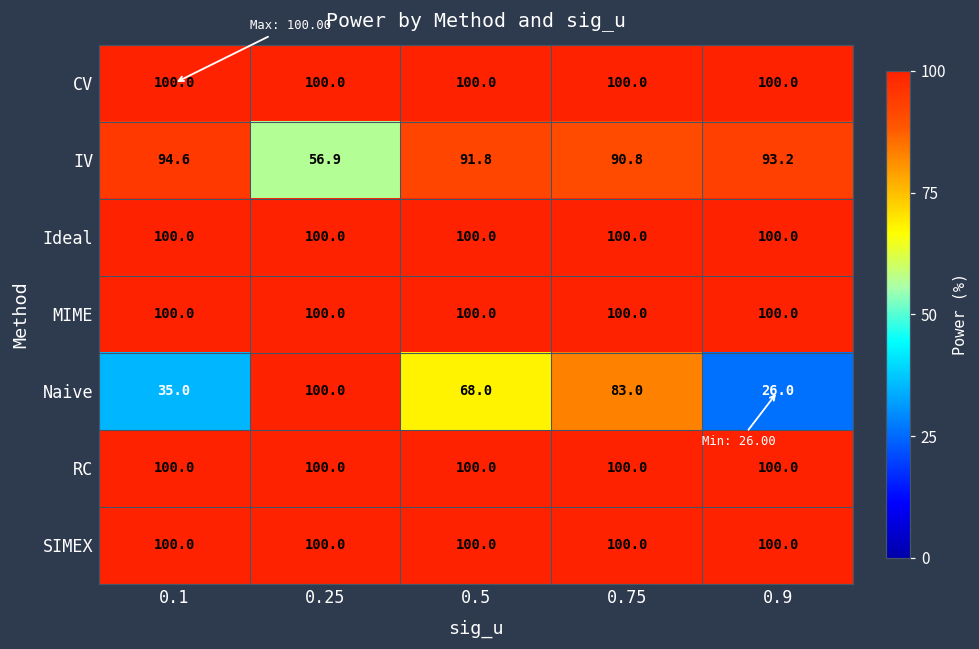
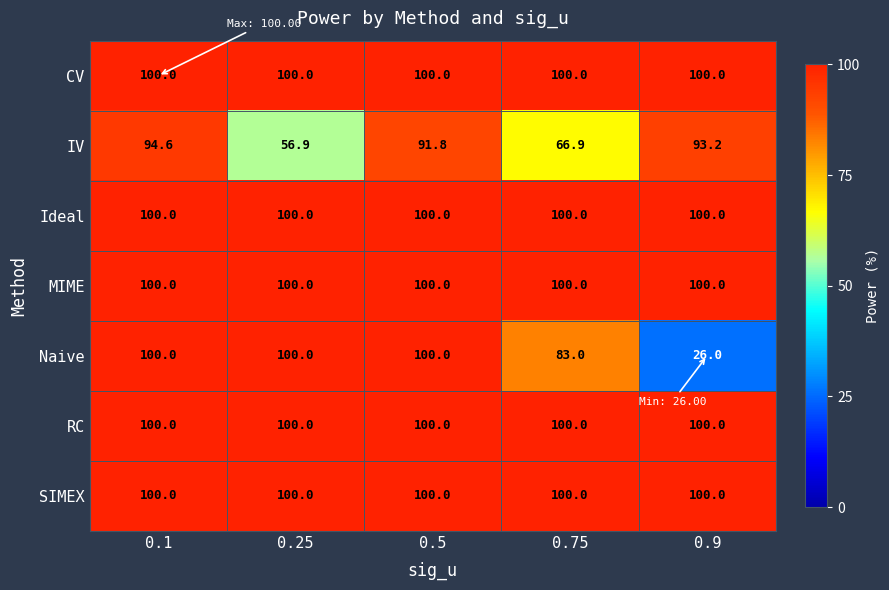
  {
    "CV": {
      "0.1": 100.0,
      "0.25": 100.00,
      "0.5": 100.0,
      "0.75": 100.0,
      "0.9": 100.0
    },
    "IV": {
      "0.1": 94.6,
      "0.25": 56.9,
      "0.5": 91.8,
-     "0.75": 90.8,
+     "0.75": 66.9,
      "0.9": 93.2
    },
    "Ideal": {
      "0.1": 100.0,
      "0.25": 100.0,
      "0.5": 100.0,
      "0.75": 100.0,
      "0.9": 100.0
    },
    "MIME": {
      "0.1": 100.0,
      "0.25": 100.0,
      "0.5": 100.0,
      "0.75": 100.0,
      "0.9": 100.0
    },
    "Naive": {
-     "0.1": 35.0,
+     "0.1": 100.0,
      "0.25": 100.0,
-     "0.5": 68.0,
+     "0.5": 100.0,
      "0.75": 83.0
    },
    "RC": {
      "0.1": 100.0,
      "0.25": 100.0,
      "0.5": 100.0,
      "0.75": 100.0,
      "0.9": 100.0
    },
    "SIMEX": {
      "0.1": 100.0,
      "0.25": 100.0,
      "0.5": 100.0,
      "0.75": 100.0,
      "0.9": 100.0
    }
  }
